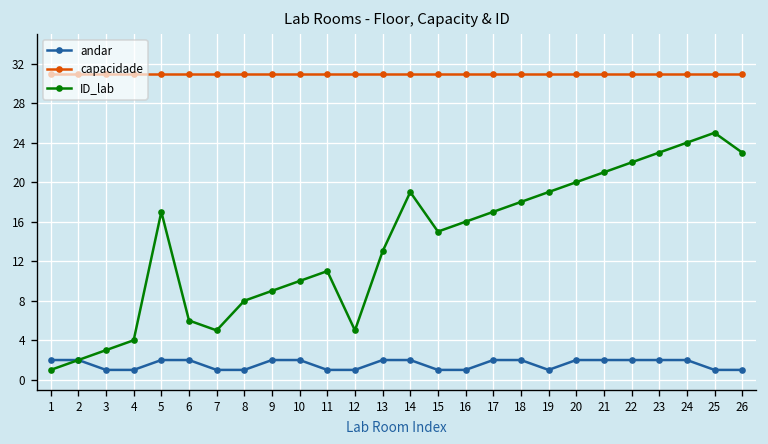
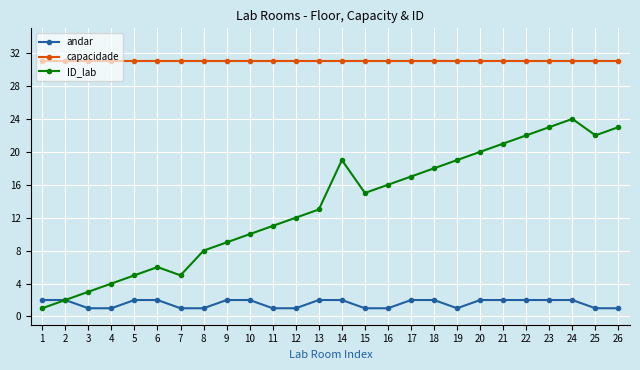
  {
    "andar": {
      "1": 2,
      "3": 1,
      "4": 1,
      "5": 2,
      "6": 2,
      "7": 1,
      "8": 1,
      "9": 2,
      "10": 2,
      "11": 1,
      "12": 1,
      "13": 2,
      "14": 2,
      "15": 1,
      "16": 1,
      "17": 2,
      "18": 2,
      "19": 1,
      "20": 2,
      "21": 2,
      "22": 2,
      "23": 2,
      "24": 2,
      "25": 1,
      "26": 1
    },
    "capacidade": {
      "5": 31,
      "6": 31,
      "7": 31,
      "8": 31,
      "9": 31,
      "10": 31,
      "11": 31,
      "12": 31,
      "13": 31,
      "14": 31,
      "15": 31,
      "16": 31,
      "17": 31,
      "18": 31,
      "19": 31,
      "20": 31,
      "21": 31,
      "22": 31,
      "23": 31,
      "24": 31,
      "25": 31,
      "26": 31
    },
    "ID_lab": {
      "1": 1,
      "3": 3,
      "4": 4,
-     "5": 17,
+     "5": 5,
      "6": 6,
      "7": 5,
      "8": 8,
      "9": 9,
      "10": 10,
      "11": 11,
-     "12": 5,
+     "12": 12,
      "13": 13,
      "14": 19,
      "15": 15,
      "16": 16,
      "17": 17,
      "18": 18,
      "19": 19,
      "20": 20,
      "21": 21,
      "22": 22,
      "23": 23,
      "24": 24,
-     "25": 25,
+     "25": 22,
      "26": 23
    }
  }
